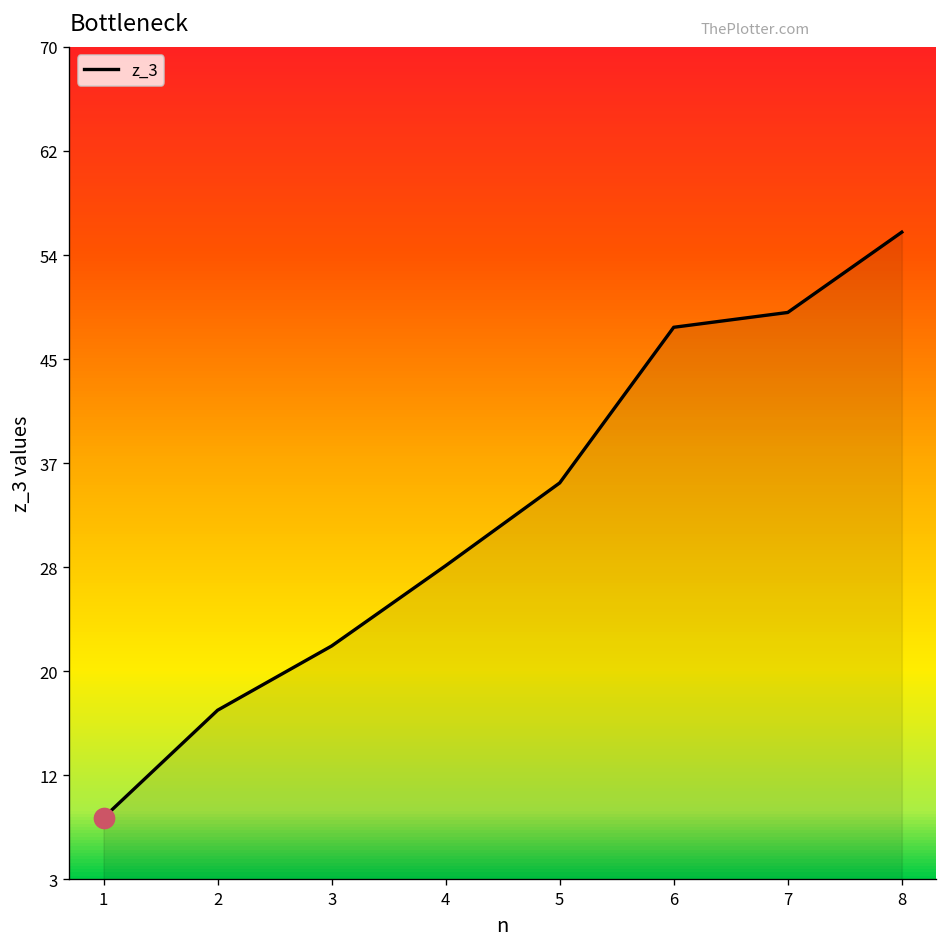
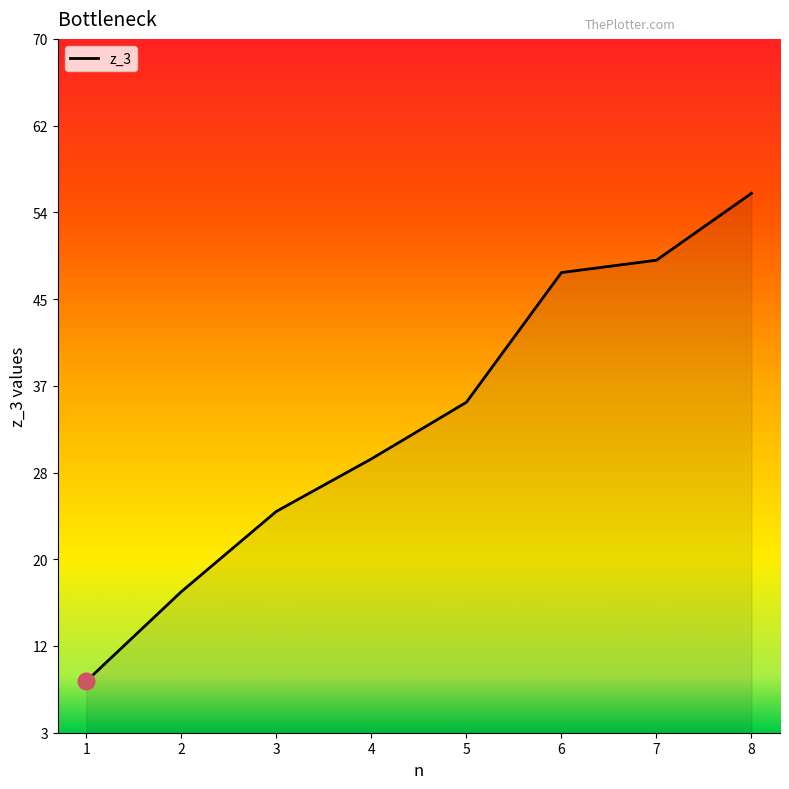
  {
    "z_3": {
      "2": 16.8,
-     "3": 22.0,
-     "4": 28.5,
+     "3": 24.6,
+     "4": 29.7,
      "5": 35.2,
      "6": 47.8,
      "7": 49.0,
      "8": 55.5
    }
  }
